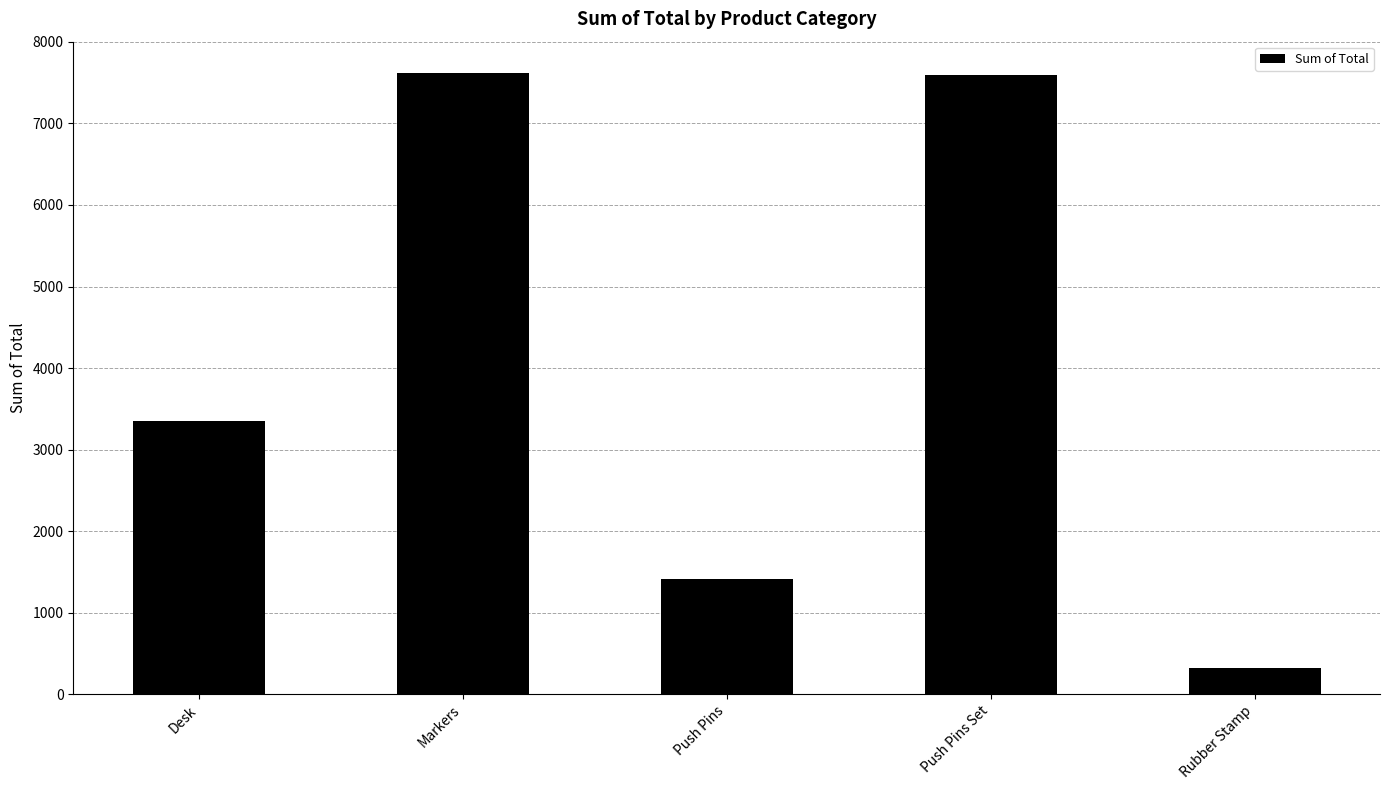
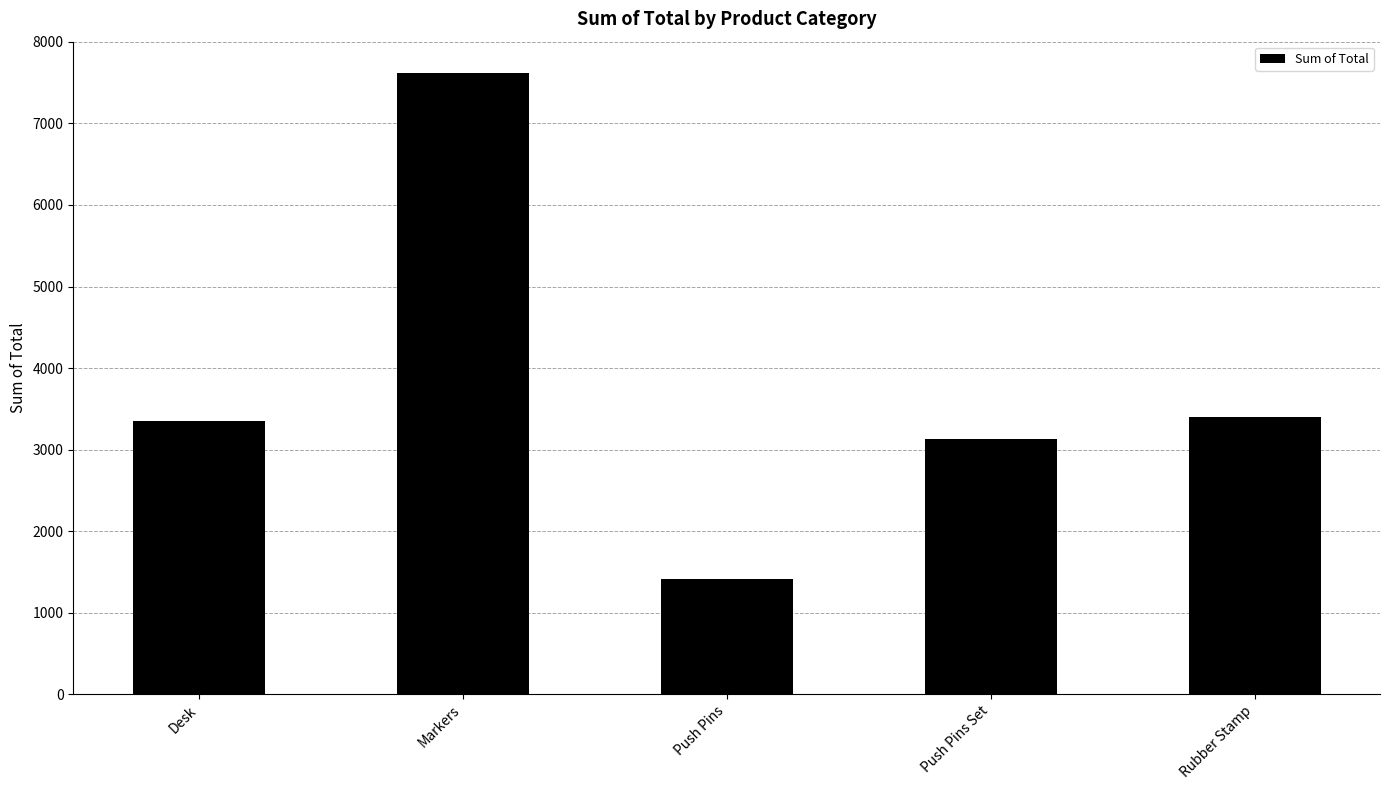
  {
    "Desk": 3400,
    "Markers": 7600,
    "Push Pins": 1400,
-   "Push Pins Set": 7600,
-   "Rubber Stamp": 300
+   "Push Pins Set": 3100,
+   "Rubber Stamp": 3400
  }
